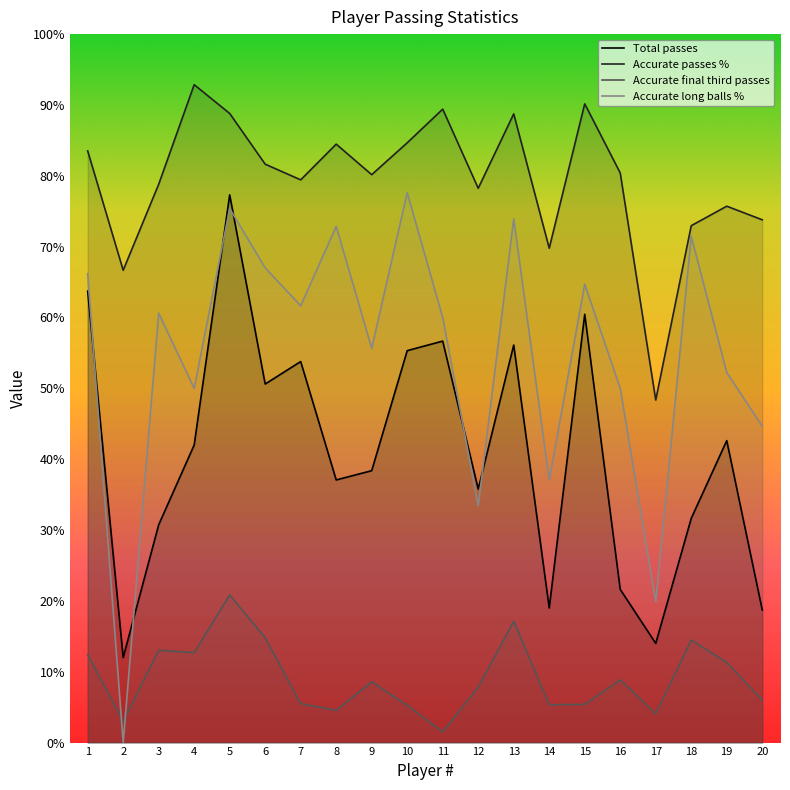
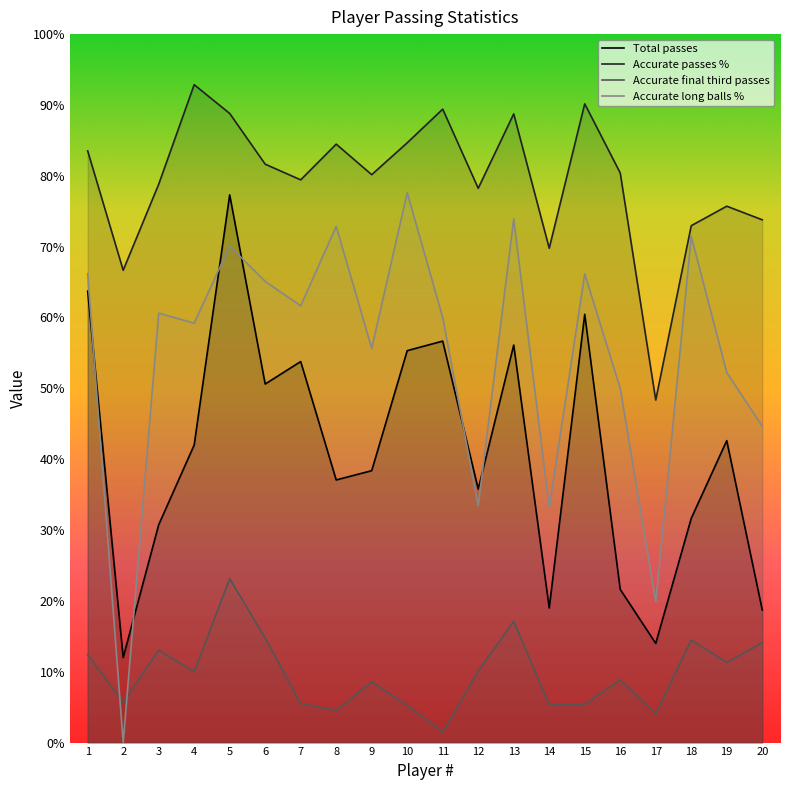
  {
    "Accurate final third passes": {
      "1": "12%",
-     "2": "3%",
+     "2": "6%",
      "3": "13%",
-     "4": "13%",
-     "5": "21%",
+     "4": "10%",
+     "5": "23%",
      "6": "15%",
      "7": "6%",
      "8": "5%",
      "9": "9%",
      "10": "5%",
      "11": "2%",
-     "12": "8%",
+     "12": "10%",
      "13": "17%",
      "14": "5%",
      "15": "5%",
      "16": "9%",
      "17": "4%",
      "18": "14%",
      "19": "11%",
-     "20": "6%"
+     "20": "14%"
    },
    "Accurate long balls %": {
      "1": "66%",
      "2": "0%",
      "3": "61%",
-     "4": "50%",
-     "5": "75%",
-     "6": "67%",
+     "4": "59%",
+     "5": "70%",
+     "6": "65%",
      "7": "62%",
      "8": "73%",
      "9": "56%",
      "10": "78%",
      "11": "60%",
      "12": "33%",
      "13": "74%",
-     "14": "37%",
-     "15": "65%",
+     "14": "33%",
+     "15": "66%",
      "16": "50%",
      "17": "20%",
      "18": "71%",
      "19": "52%",
      "20": "45%"
    }
  }
